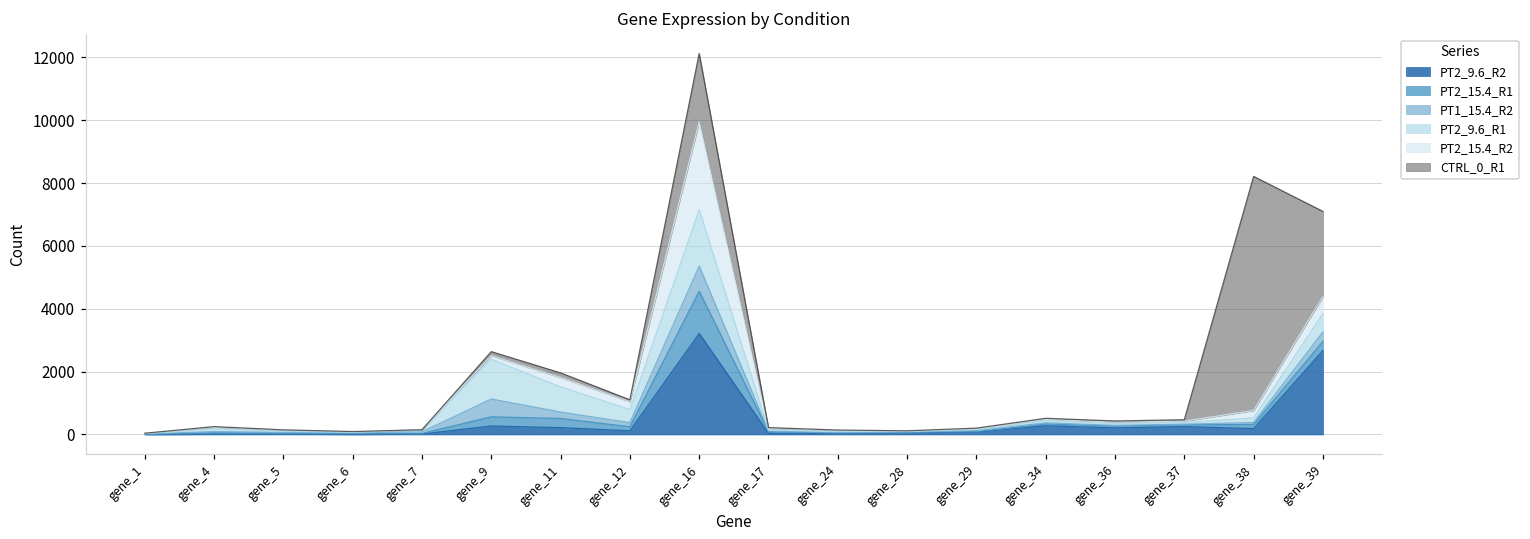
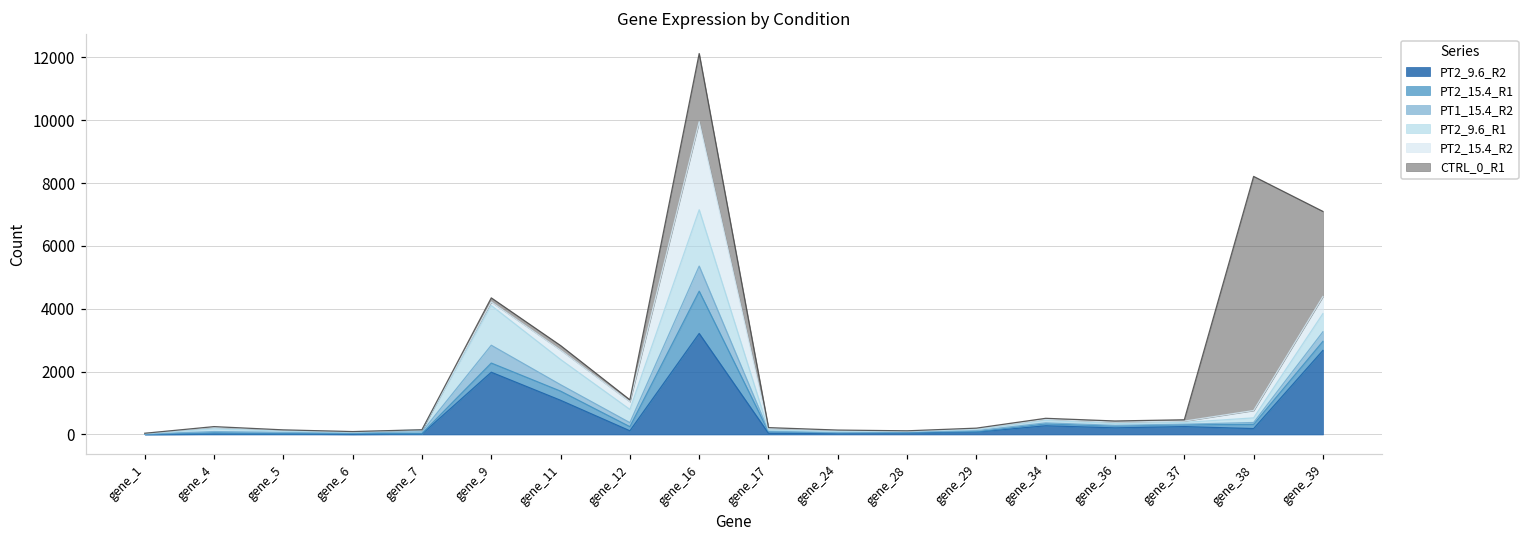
  {
    "PT2_9.6_R2": {
-     "gene_9": 300,
-     "gene_11": 200,
+     "gene_9": 2000,
+     "gene_11": 1100,
      "gene_12": 100,
      "gene_16": 3200,
      "gene_38": 200,
      "gene_39": 2700
    },
    "CTRL_0_R1": {
      "gene_9": 100,
      "gene_11": 100,
      "gene_16": 2200,
      "gene_38": 7500,
      "gene_39": 2700
    }
  }
